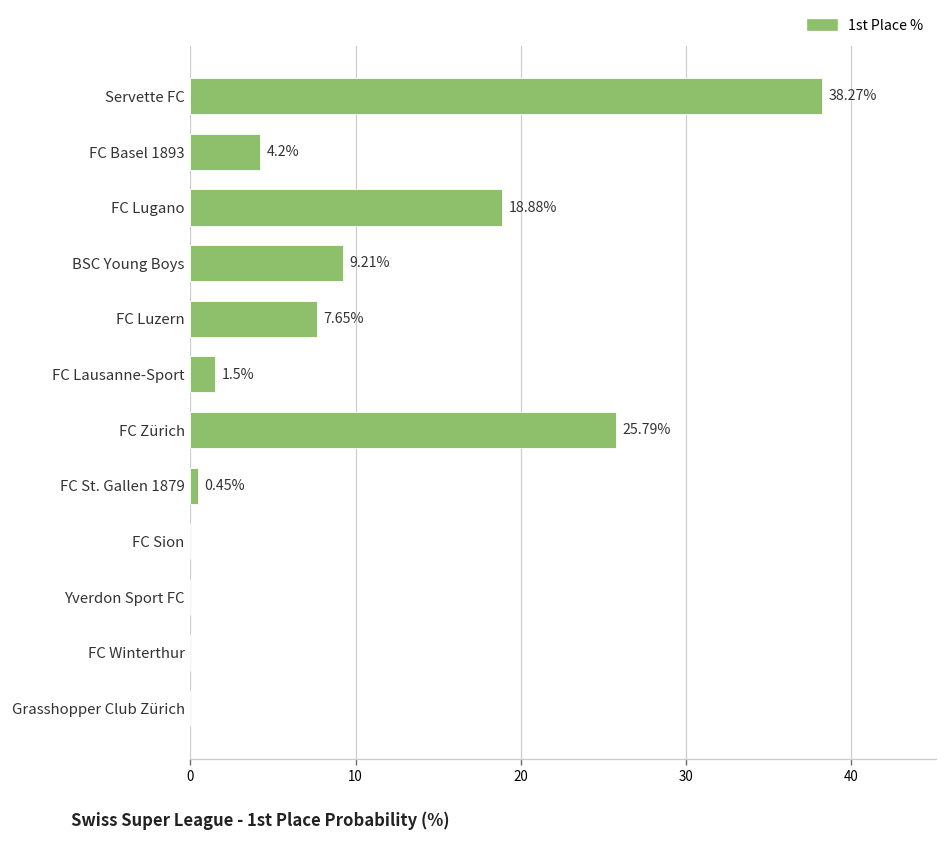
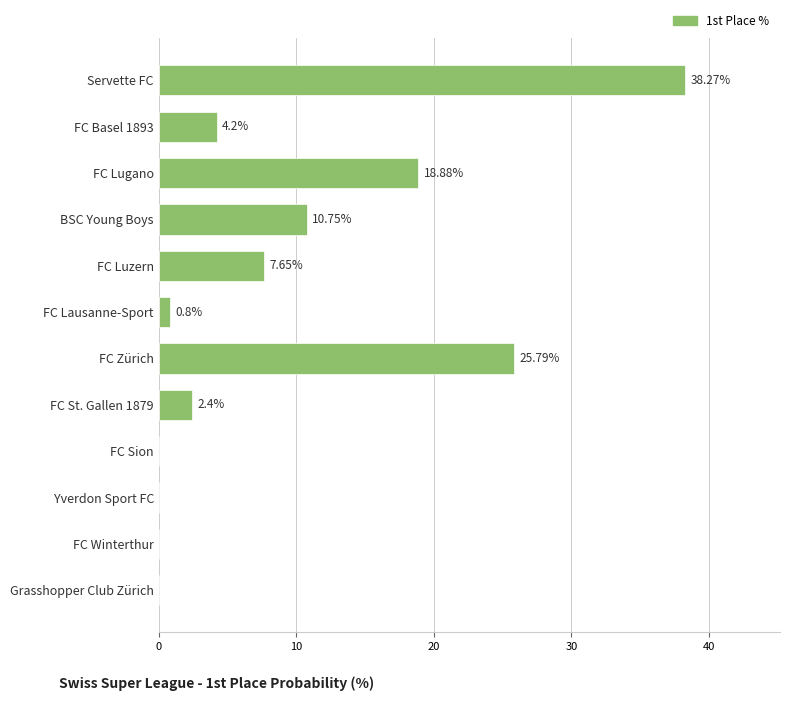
  {
    "Servette FC": "38.27%",
    "FC Basel 1893": "4.2%",
    "FC Lugano": "18.88%",
-   "BSC Young Boys": "9.21%",
+   "BSC Young Boys": "10.75%",
    "FC Luzern": "7.65%",
-   "FC Lausanne-Sport": "1.5%",
+   "FC Lausanne-Sport": "0.8%",
    "FC Zürich": "25.79%",
-   "FC St. Gallen 1879": "0.45%"
+   "FC St. Gallen 1879": "2.4%"
  }
